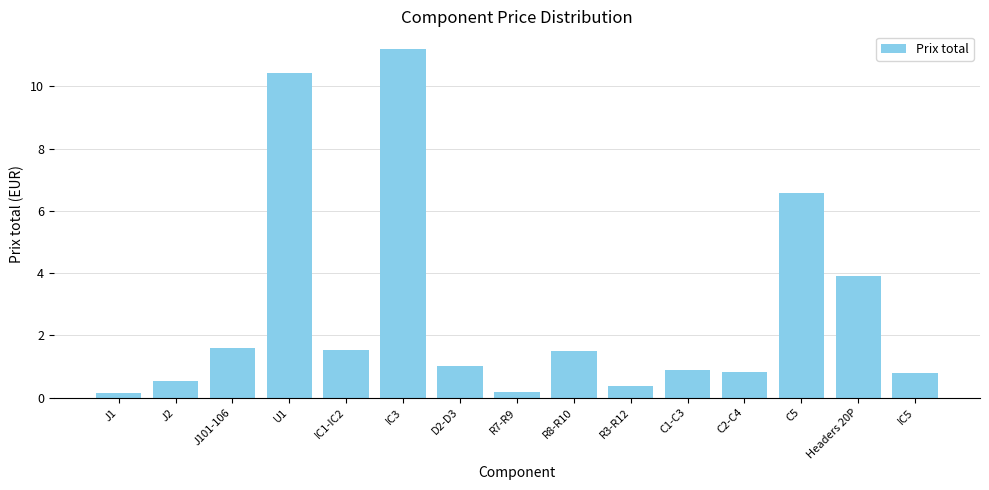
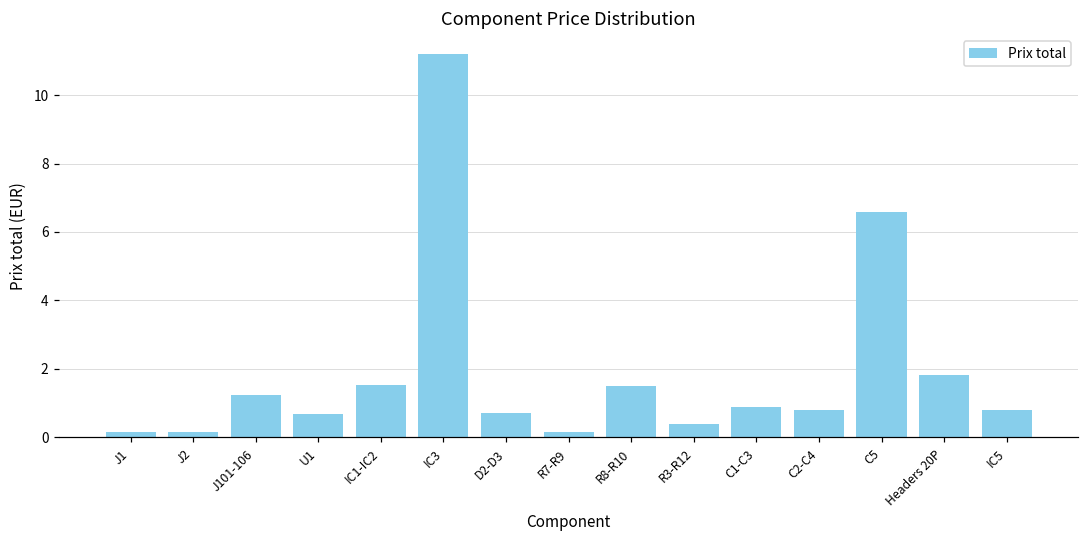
  {
    "J1": 0.2,
-   "J2": 0.5,
-   "J101-106": 1.6,
-   "U1": 10.4,
+   "J2": 0.2,
+   "J101-106": 1.2,
+   "U1": 0.7,
    "IC1-IC2": 1.5,
    "IC3": 11.2,
-   "D2-D3": 1.0,
+   "D2-D3": 0.7,
    "R7-R9": 0.2,
    "R8-R10": 1.5,
    "R3-R12": 0.4,
    "C1-C3": 0.9,
    "C2-C4": 0.8,
    "C5": 6.6,
-   "Headers 20P": 3.9,
+   "Headers 20P": 1.8,
    "IC5": 0.8
  }
